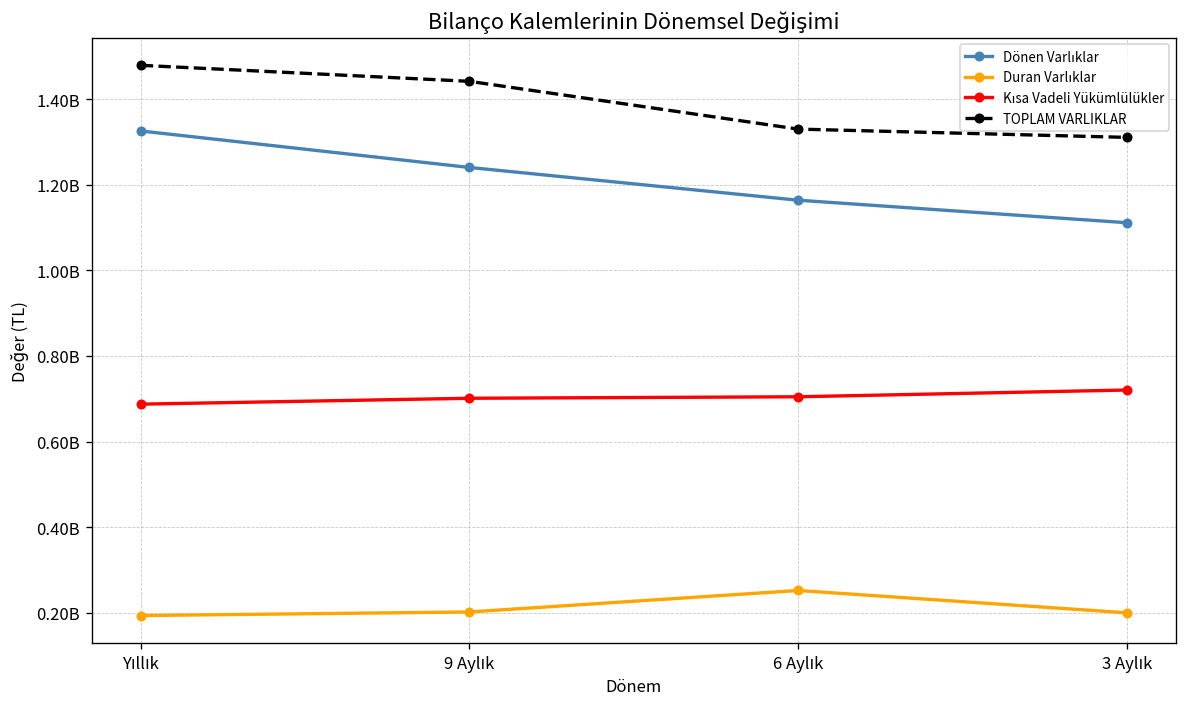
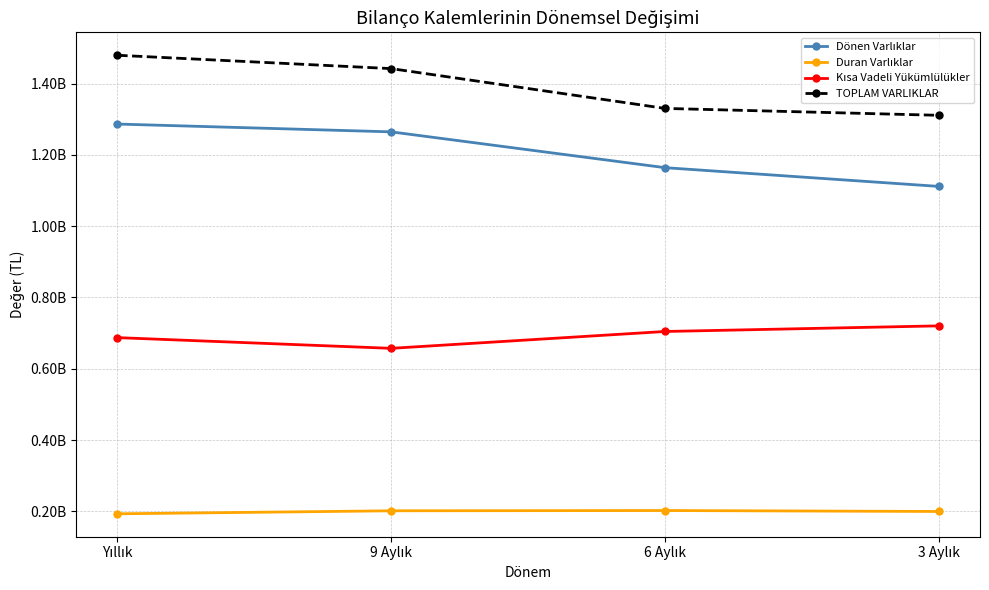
  {
    "Dönen Varlıklar": {
-     "Yıllık": 1330000000,
-     "9 Aylık": 1240000000,
+     "Yıllık": 1290000000,
+     "9 Aylık": 1260000000,
      "6 Aylık": 1160000000,
      "3 Aylık": 1110000000
    },
    "Duran Varlıklar": {
      "Yıllık": 190000000,
      "9 Aylık": 200000000,
-     "6 Aylık": 250000000,
+     "6 Aylık": 200000000,
      "3 Aylık": 200000000
    },
    "Kısa Vadeli Yükümlülükler": {
      "Yıllık": 690000000,
-     "9 Aylık": 700000000,
+     "9 Aylık": 660000000,
      "6 Aylık": 700000000,
      "3 Aylık": 720000000
    },
    "TOPLAM VARLIKLAR": {
      "Yıllık": 1480000000,
      "9 Aylık": 1440000000,
      "6 Aylık": 1330000000,
      "3 Aylık": 1310000000
    }
  }
